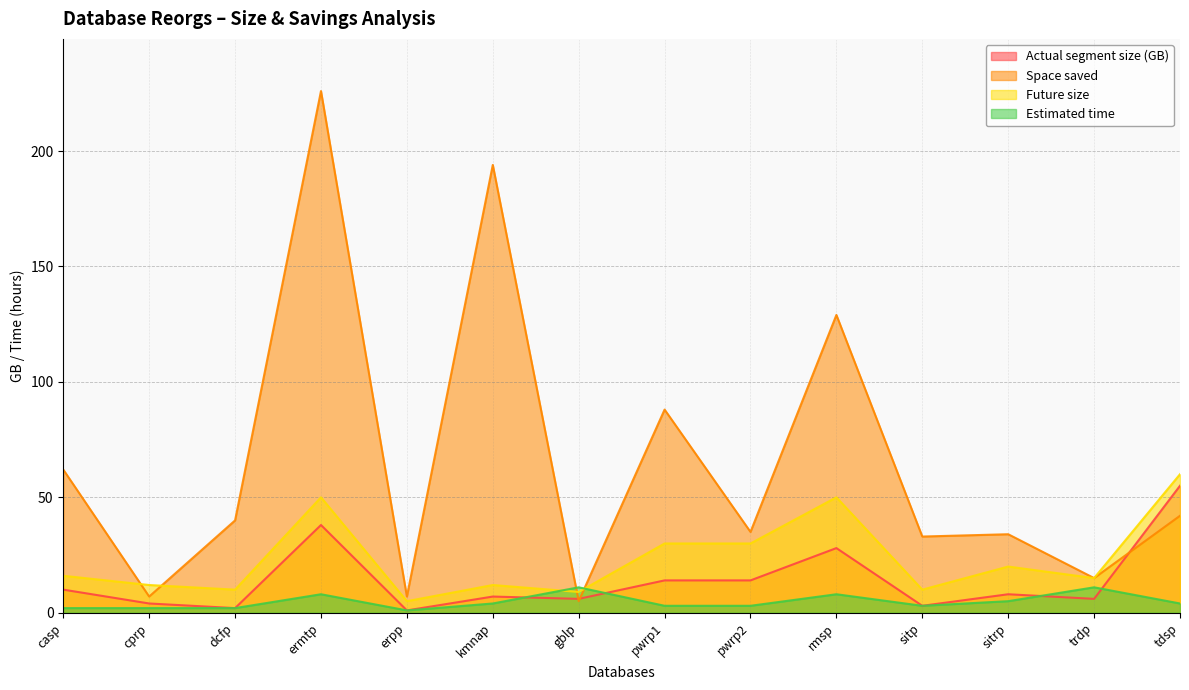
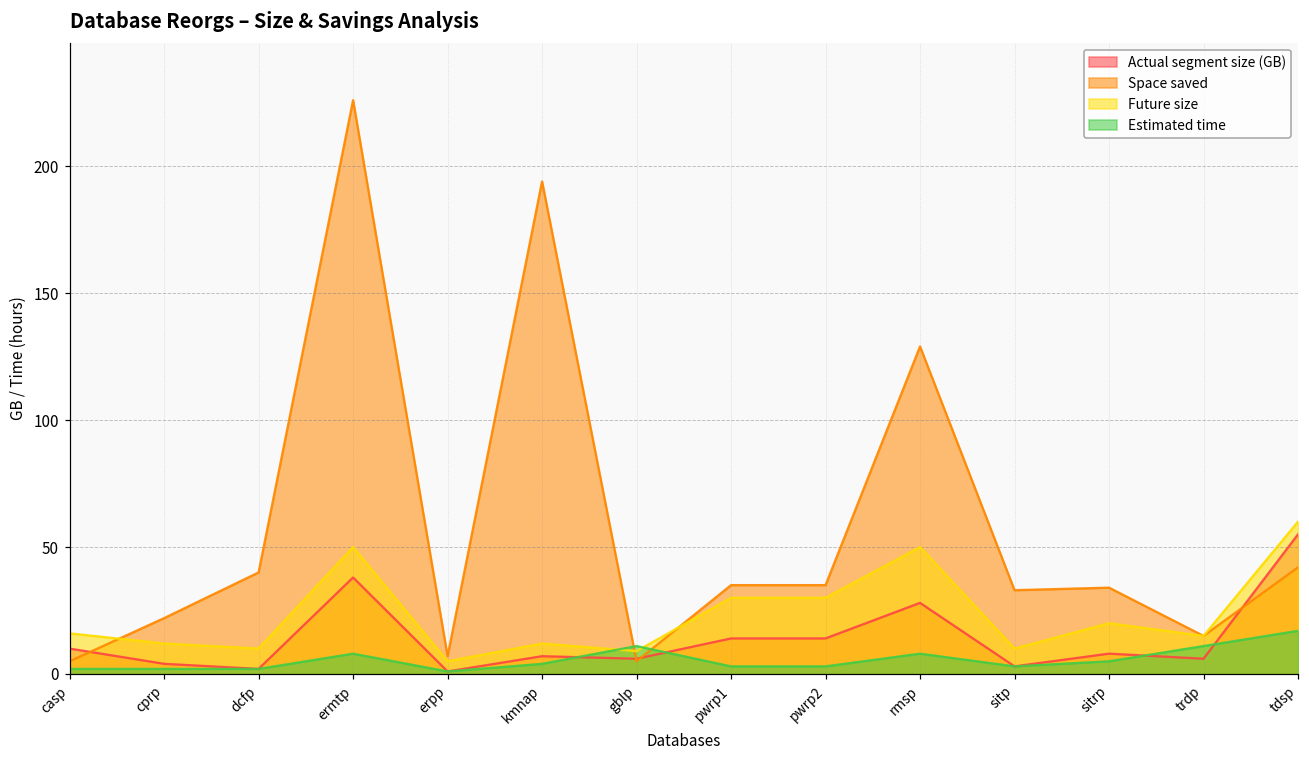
  {
    "Actual segment size (GB)": {
      "casp": 10,
      "cprp": 4,
      "ermtp": 38,
      "kmnap": 7,
      "pwrp1": 14,
      "pwrp2": 14,
      "rmsp": 28,
      "sitrp": 8,
      "trdp": 6,
      "tdsp": 55
    },
    "Space saved": {
-     "casp": 62,
-     "cprp": 7,
+     "casp": 5,
+     "cprp": 22,
      "dcfp": 40,
      "ermtp": 226,
      "erpp": 7,
      "kmnap": 194,
-     "pwrp1": 88,
+     "pwrp1": 35,
      "pwrp2": 35,
      "rmsp": 129,
      "sitp": 33,
      "sitrp": 34,
      "tdsp": 42
    },
    "Future size": {
      "casp": 16,
      "cprp": 12,
      "dcfp": 10,
      "ermtp": 50,
      "erpp": 5,
      "kmnap": 12,
      "gblp": 9,
      "pwrp1": 30,
      "pwrp2": 30,
      "rmsp": 50,
      "sitp": 10,
      "sitrp": 20,
      "tdsp": 60
    },
    "Estimated time": {
      "casp": 2,
      "cprp": 2,
      "ermtp": 8,
      "kmnap": 4,
      "gblp": 11,
      "pwrp1": 3,
      "pwrp2": 3,
      "rmsp": 8,
      "sitrp": 5,
      "trdp": 11,
-     "tdsp": 4
+     "tdsp": 17
    }
  }
